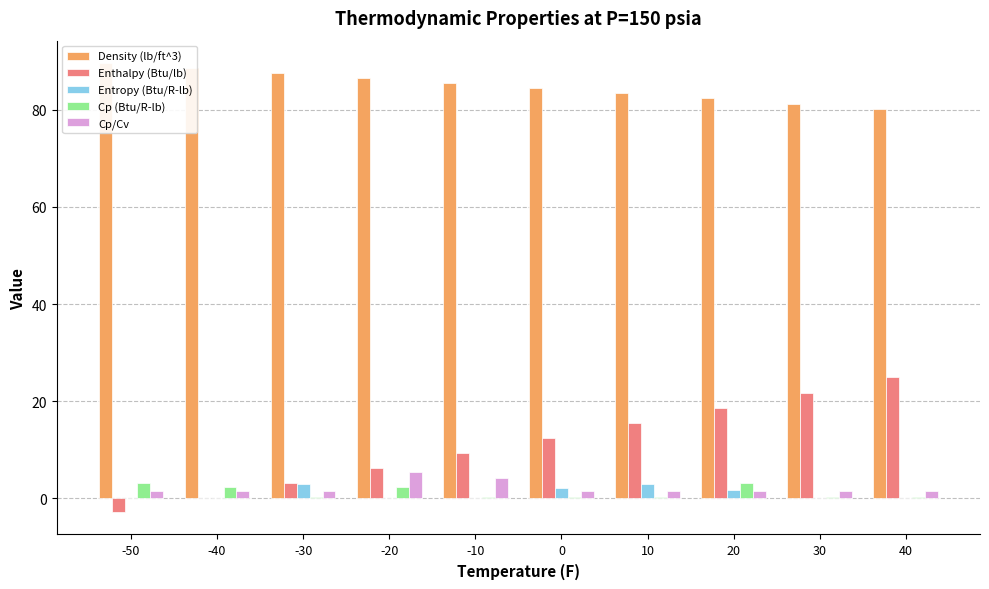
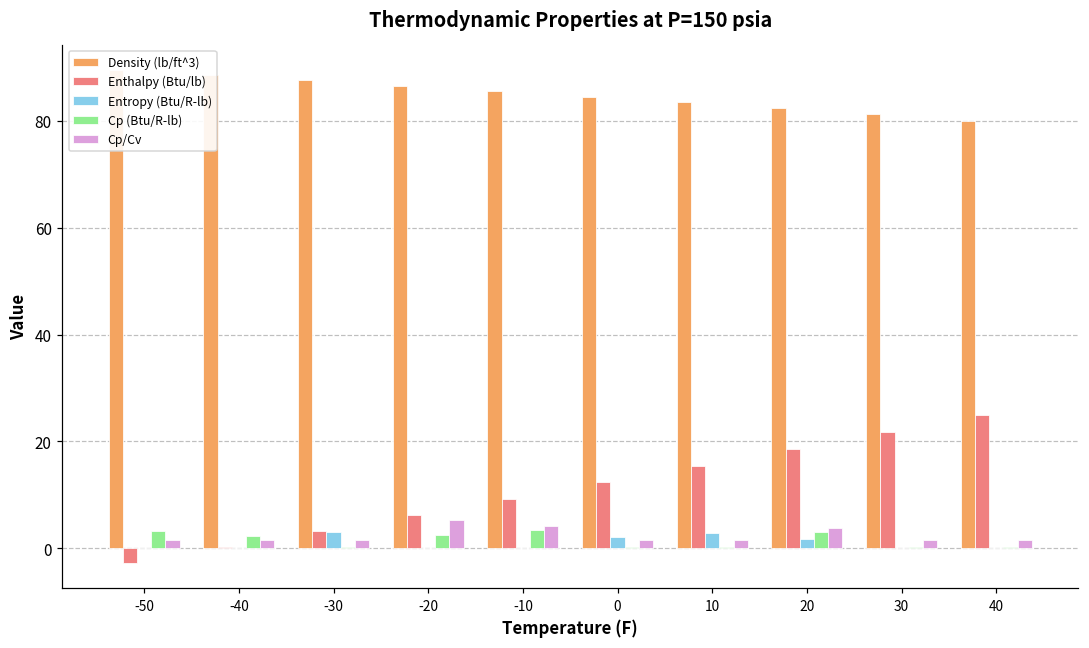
  {
    "Entropy (Btu/R-lb)": {
      "-30": 3,
      "0": 2,
      "10": 3,
      "20": 2
    },
    "Cp (Btu/R-lb)": {
      "-50": 3,
      "-40": 2,
      "-20": 2,
-     "-10": 0,
+     "-10": 3,
      "20": 3
    },
    "Cp/Cv": {
      "-50": 2,
      "-40": 2,
      "-30": 2,
      "-20": 5,
      "-10": 4,
      "0": 2,
      "10": 2,
-     "20": 2,
+     "20": 4,
      "30": 2,
      "40": 2
    }
  }
